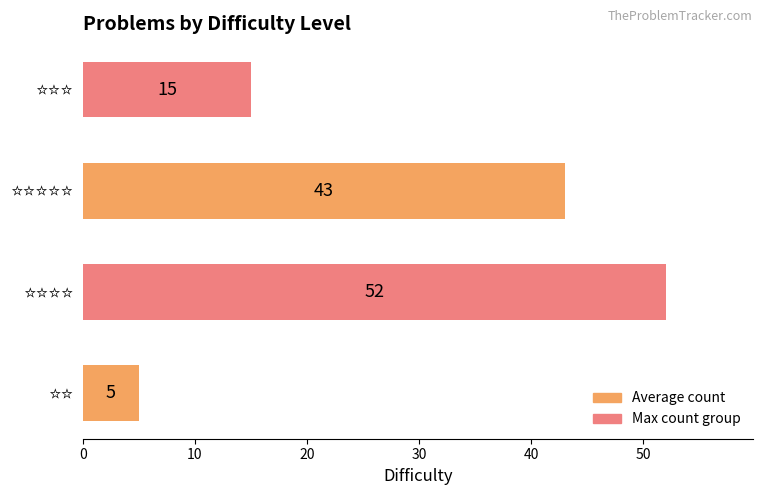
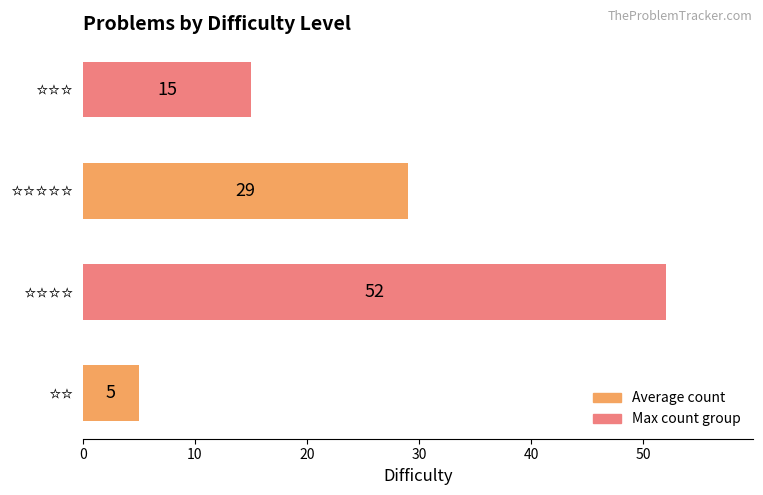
  {
    "⭐⭐⭐": 15,
-   "⭐⭐⭐⭐⭐": 43,
+   "⭐⭐⭐⭐⭐": 29,
    "⭐⭐⭐⭐": 52,
    "⭐⭐": 5
  }
